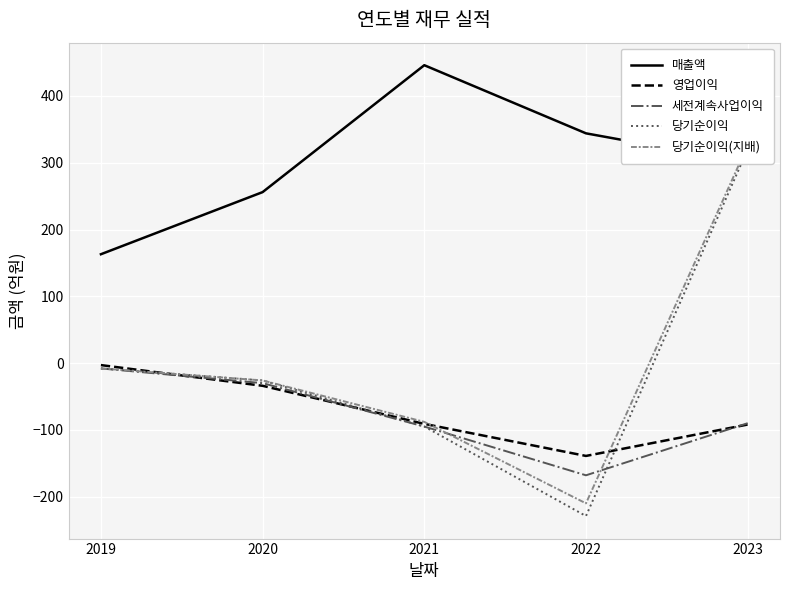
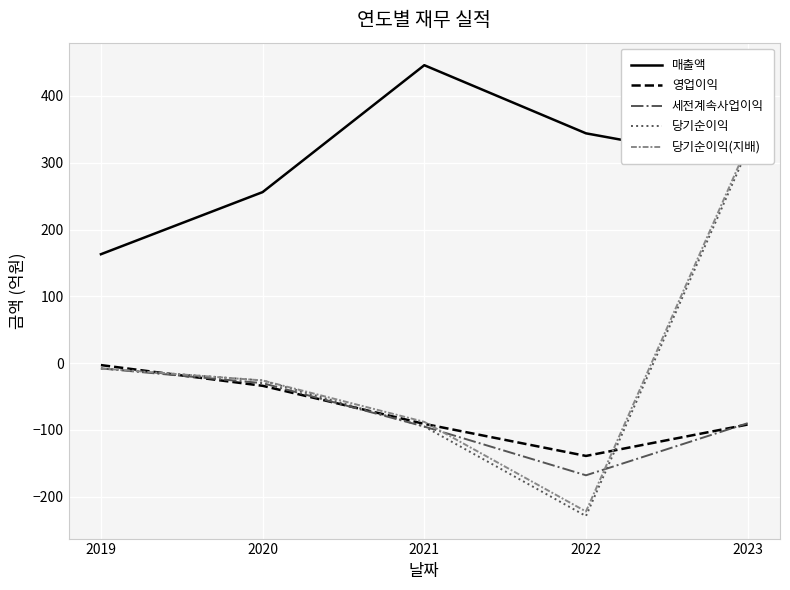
  {
    "당기순이익(지배)": {
-     "2022": -210
+     "2022": -220
    }
  }
